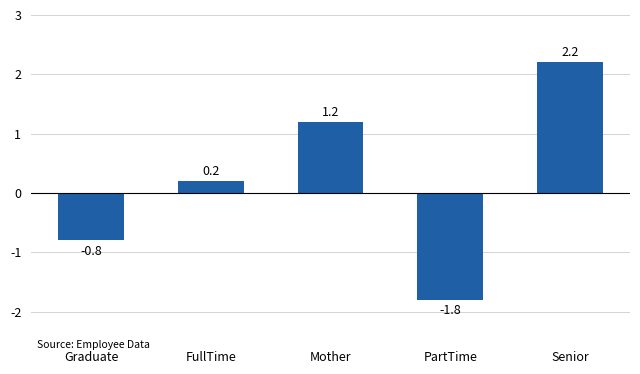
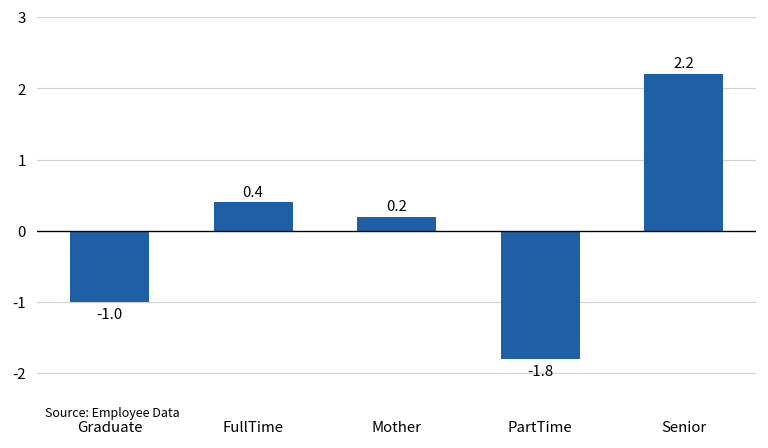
  {
-   "Graduate": -0.8,
-   "FullTime": 0.2,
-   "Mother": 1.2,
+   "Graduate": -1.0,
+   "FullTime": 0.4,
+   "Mother": 0.2,
    "PartTime": -1.8,
    "Senior": 2.2
  }
